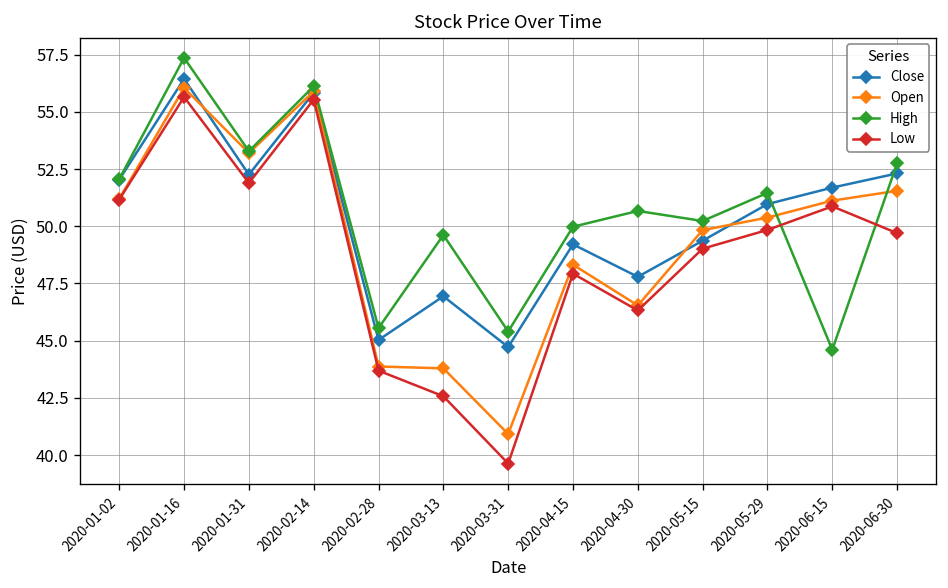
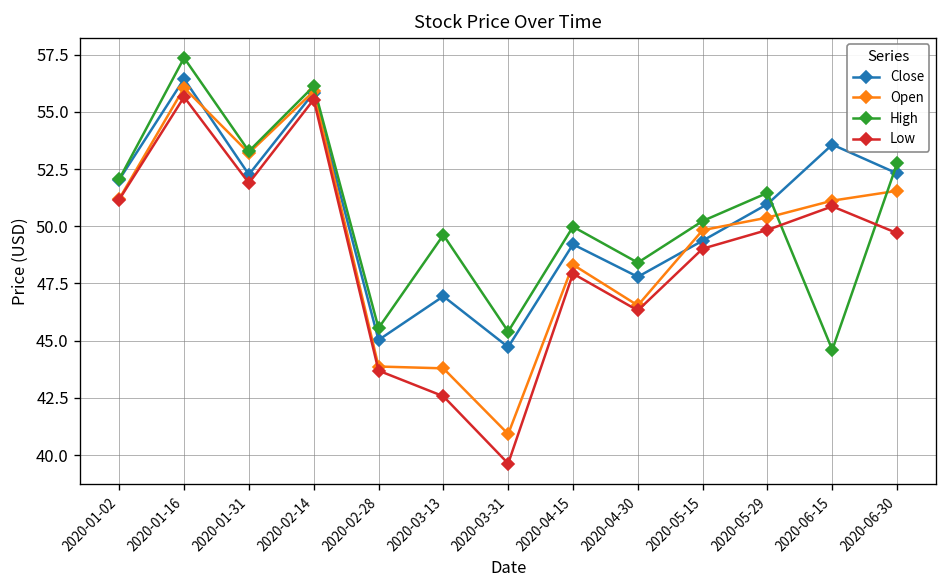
  {
    "Close": {
      "2020-01-16": 56.4,
      "2020-01-31": 52.3,
      "2020-02-28": 45.0,
      "2020-03-13": 46.9,
      "2020-03-31": 44.7,
      "2020-04-15": 49.2,
      "2020-04-30": 47.8,
      "2020-05-15": 49.4,
      "2020-05-29": 51.0,
-     "2020-06-15": 51.7,
+     "2020-06-15": 53.6,
      "2020-06-30": 52.3
    },
    "Open": {
      "2020-01-16": 56.1,
      "2020-02-28": 43.9,
      "2020-03-13": 43.8,
      "2020-03-31": 40.9,
      "2020-04-15": 48.3,
      "2020-04-30": 46.5,
      "2020-05-15": 49.8,
      "2020-05-29": 50.4,
      "2020-06-15": 51.1,
      "2020-06-30": 51.6
    },
    "High": {
      "2020-01-16": 57.4,
      "2020-02-14": 56.1,
      "2020-02-28": 45.6,
      "2020-03-13": 49.6,
      "2020-03-31": 45.4,
      "2020-04-15": 50.0,
-     "2020-04-30": 50.7,
+     "2020-04-30": 48.4,
      "2020-05-15": 50.2,
      "2020-05-29": 51.5,
      "2020-06-15": 44.6,
      "2020-06-30": 52.8
    },
    "Low": {
      "2020-01-16": 55.7,
      "2020-01-31": 51.9,
      "2020-02-14": 55.5,
      "2020-02-28": 43.7,
      "2020-03-13": 42.6,
      "2020-03-31": 39.6,
      "2020-04-15": 47.9,
      "2020-04-30": 46.3,
      "2020-05-15": 49.0,
      "2020-05-29": 49.8,
      "2020-06-15": 50.9,
      "2020-06-30": 49.7
    }
  }
